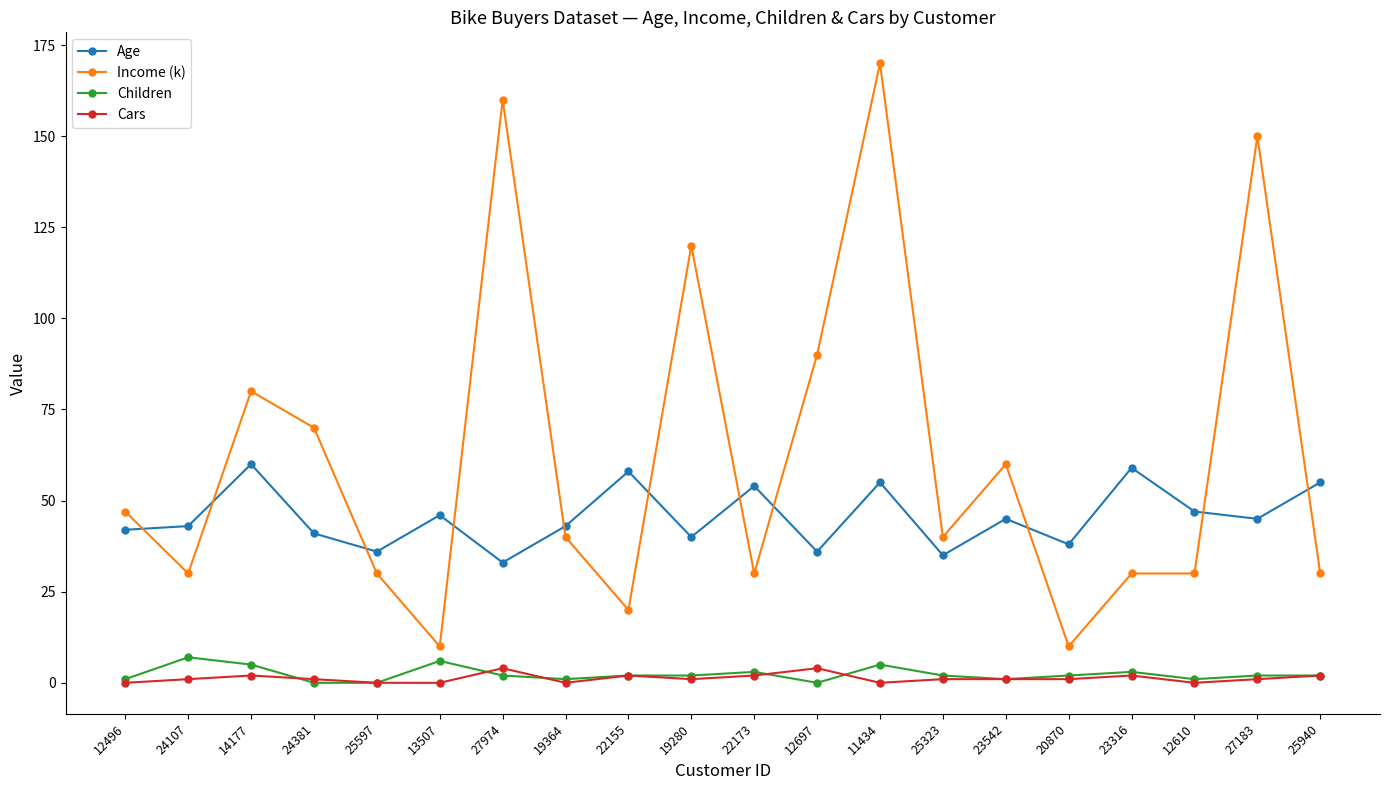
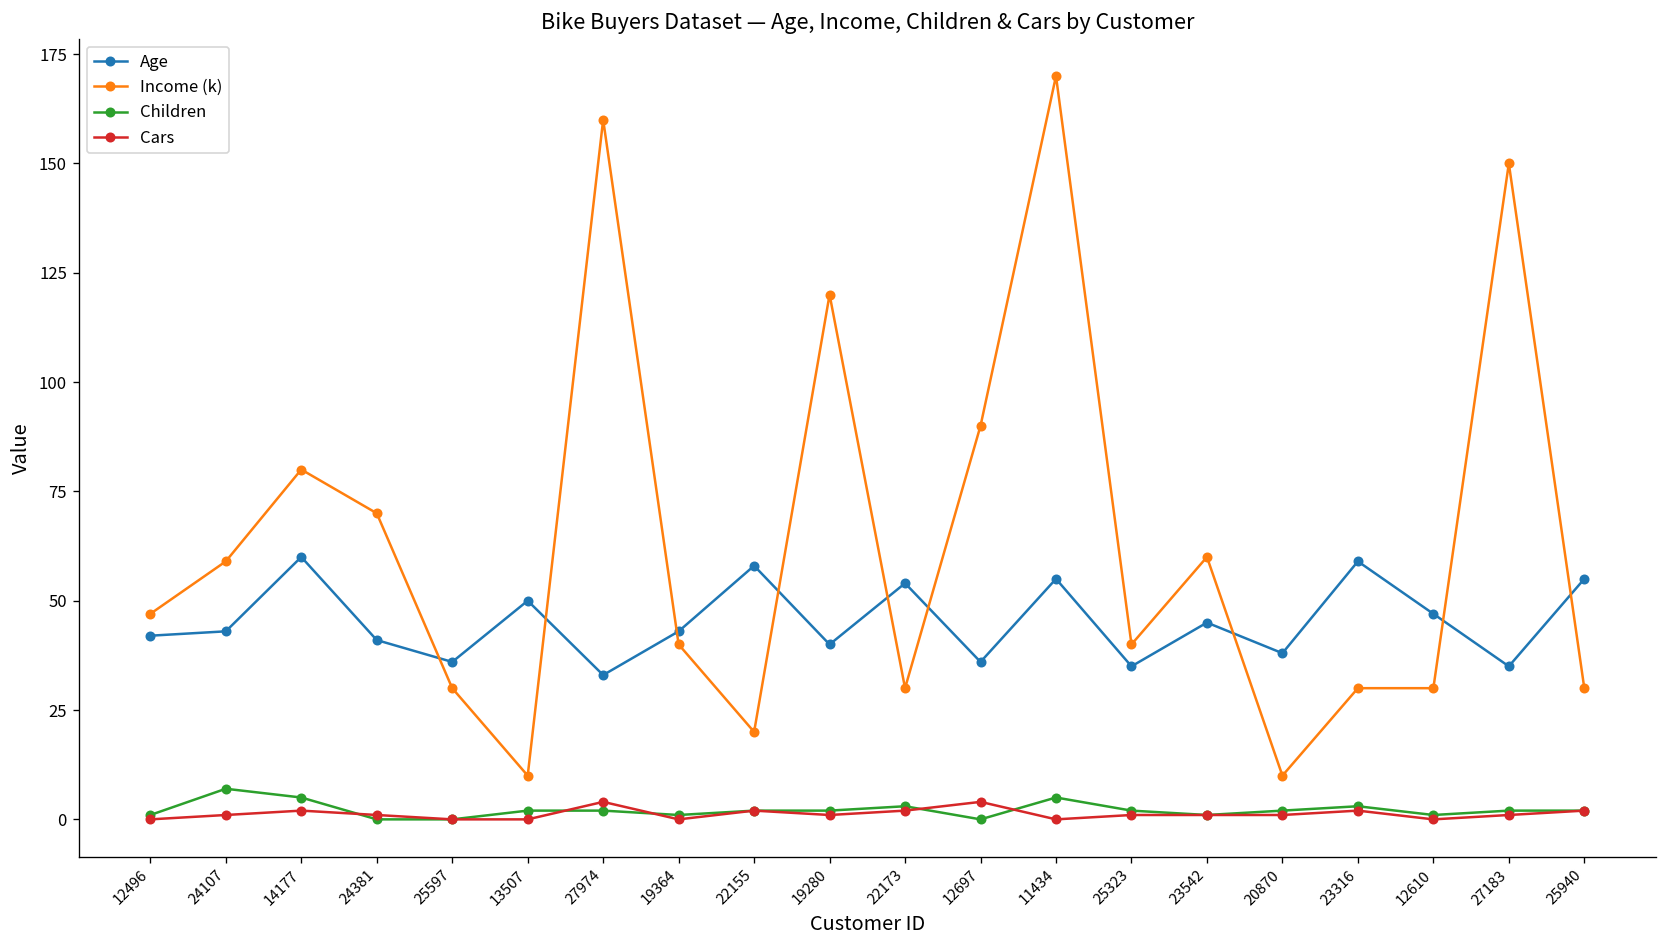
  {
    "Age": {
      "12496": 42,
      "24107": 43,
      "14177": 60,
      "24381": 41,
      "25597": 36,
-     "13507": 46,
+     "13507": 50,
      "27974": 33,
      "19364": 43,
      "22155": 58,
      "19280": 40,
      "22173": 54,
      "12697": 36,
      "11434": 55,
      "25323": 35,
      "23542": 45,
      "20870": 38,
      "23316": 59,
      "12610": 47,
-     "27183": 45,
+     "27183": 35,
      "25940": 55
    },
    "Income (k)": {
      "12496": 47,
-     "24107": 30,
+     "24107": 59,
      "14177": 80,
      "24381": 70,
      "25597": 30,
      "13507": 10,
      "27974": 160,
      "19364": 40,
      "22155": 20,
      "19280": 120,
      "22173": 30,
      "12697": 90,
      "11434": 170,
      "25323": 40,
      "23542": 60,
      "20870": 10,
      "23316": 30,
      "12610": 30,
      "27183": 150,
      "25940": 30
    },
    "Children": {
      "12496": 1,
      "24107": 7,
      "14177": 5,
      "24381": 0,
-     "13507": 6,
+     "13507": 2,
      "27974": 2,
      "19364": 1,
      "19280": 2,
      "22173": 3,
      "12697": 0,
      "11434": 5,
      "25323": 2,
      "20870": 2,
      "23316": 3,
      "12610": 1,
      "27183": 2
    },
    "Cars": {
      "12496": 0,
      "24107": 1,
      "14177": 2,
      "24381": 1,
      "13507": 0,
      "27974": 4,
      "19364": 0,
      "19280": 1,
      "22173": 2,
      "12697": 4,
      "11434": 0,
      "25323": 1,
      "20870": 1,
      "23316": 2,
      "12610": 0,
      "27183": 1
    }
  }
